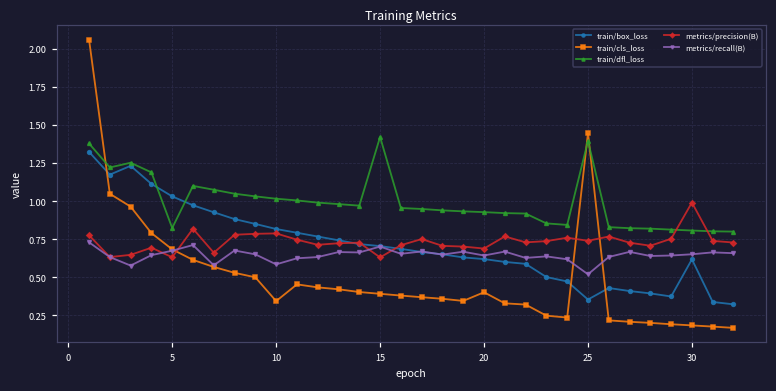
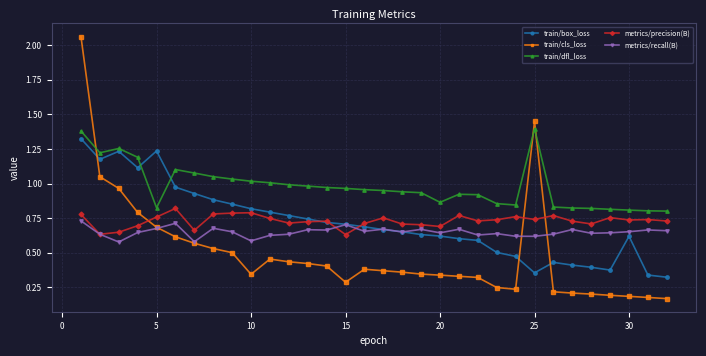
  {
    "train/box_loss": {
-     "5": 1.03,
+     "5": 1.24,
      "10": 0.82,
      "20": 0.62,
      "25": 0.35,
      "30": 0.62
    },
    "train/cls_loss": {
      "10": 0.34,
-     "15": 0.39,
-     "20": 0.40,
+     "15": 0.29,
+     "20": 0.34,
      "25": 1.45,
      "30": 0.18
    },
    "train/dfl_loss": {
      "5": 0.82,
      "10": 1.02,
-     "15": 1.42,
-     "20": 0.93,
+     "15": 0.96,
+     "20": 0.86,
      "25": 1.40,
      "30": 0.81
    },
    "metrics/precision(B)": {
-     "5": 0.63,
+     "5": 0.76,
      "10": 0.79,
      "15": 0.63,
      "20": 0.69,
      "25": 0.74,
-     "30": 0.99
+     "30": 0.74
    },
    "metrics/recall(B)": {
      "10": 0.59,
      "20": 0.64,
-     "25": 0.52,
+     "25": 0.62,
      "30": 0.65
    }
  }
